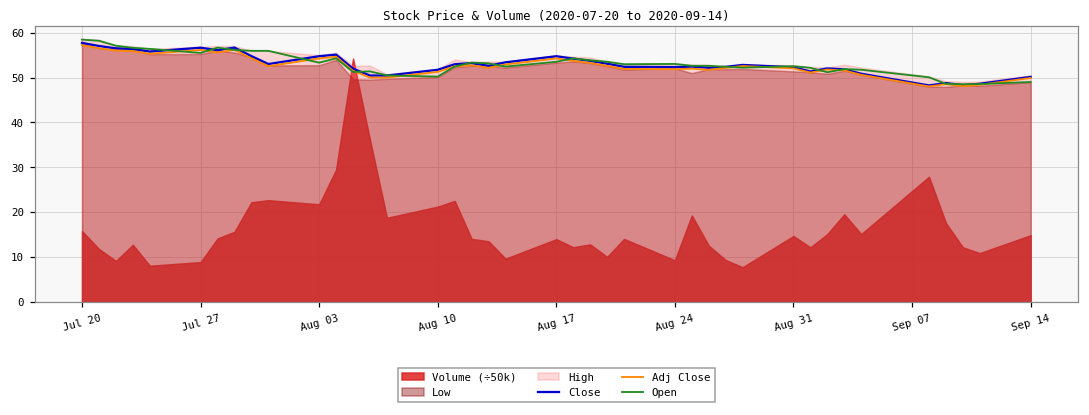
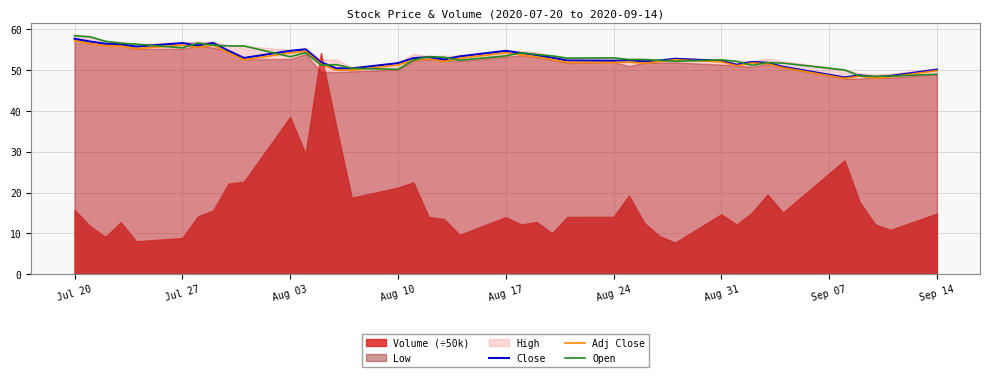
  {
    "Volume (÷50k)": {
      "Jul 20": 16,
      "Jul 27": 9,
-     "Aug 03": 22,
+     "Aug 03": 39,
      "Aug 10": 21,
      "Aug 17": 14,
-     "Aug 24": 9,
+     "Aug 24": 14,
      "Aug 31": 15,
      "Sep 14": 15
    },
    "Low": {
      "Aug 31": 51
    }
  }
